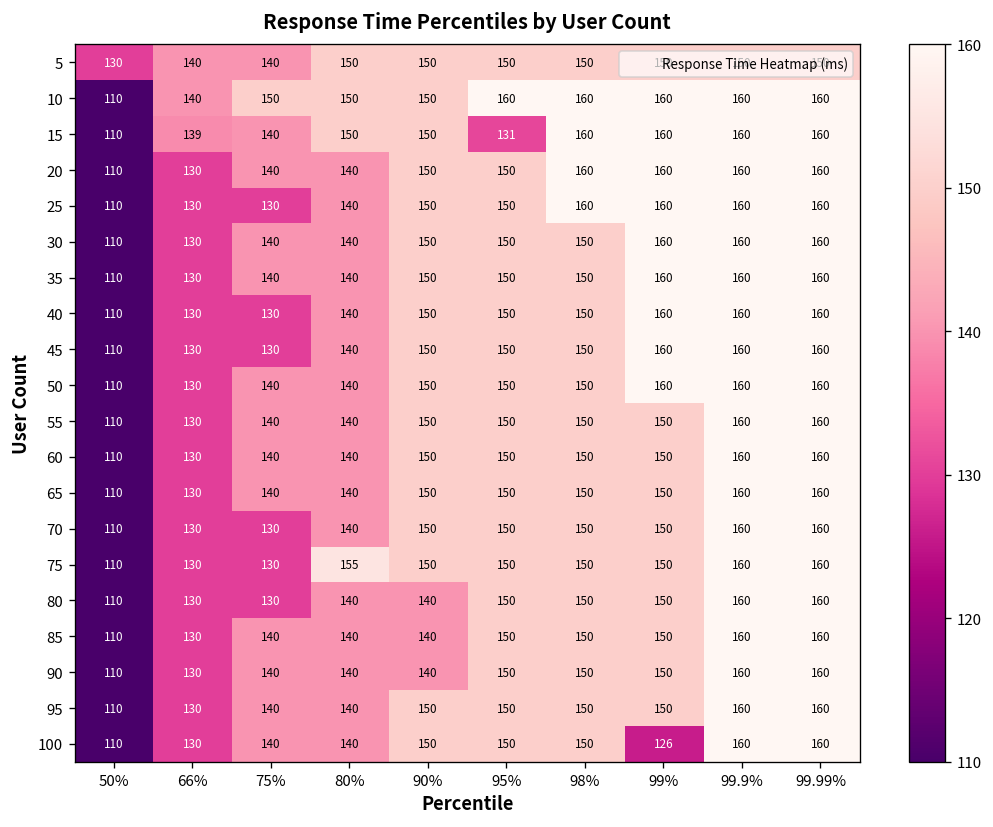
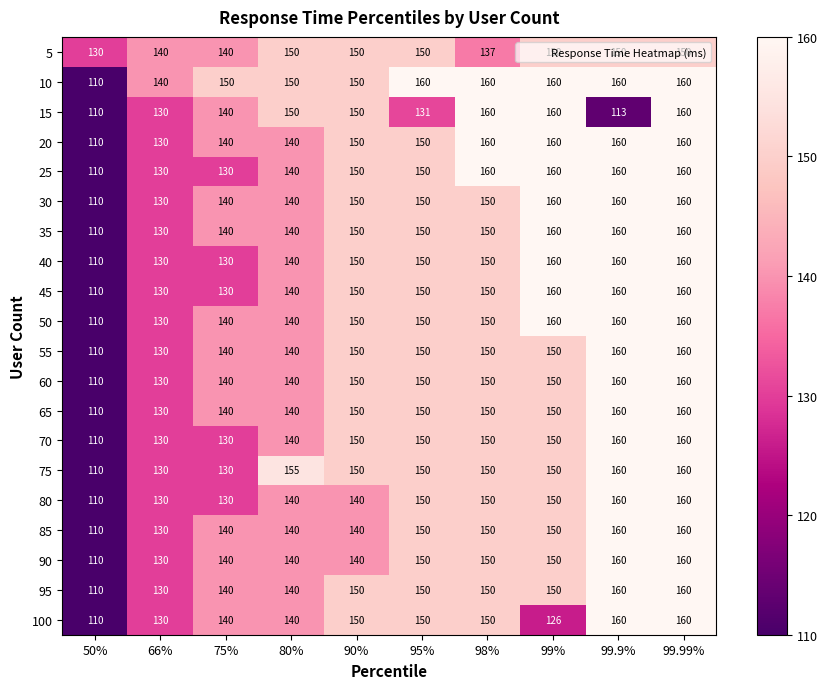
  {
    "5": {
      "50%": 130,
      "66%": 140,
      "75%": 140,
      "80%": 150,
      "90%": 150,
      "95%": 150,
-     "98%": 150
+     "98%": 137
    },
    "10": {
      "50%": 110,
      "66%": 140,
      "75%": 150,
      "80%": 150,
      "90%": 150,
      "95%": 160,
      "98%": 160,
      "99%": 160,
      "99.9%": 160,
      "99.99%": 160
    },
    "15": {
      "50%": 110,
-     "66%": 139,
+     "66%": 130,
      "75%": 140,
      "80%": 150,
      "90%": 150,
      "95%": 131,
      "98%": 160,
      "99%": 160,
-     "99.9%": 160,
+     "99.9%": 113,
      "99.99%": 160
    },
    "20": {
      "50%": 110,
      "66%": 130,
      "75%": 140,
      "80%": 140,
      "90%": 150,
      "95%": 150,
      "98%": 160,
      "99%": 160,
      "99.9%": 160,
      "99.99%": 160
    },
    "25": {
      "50%": 110,
      "66%": 130,
      "75%": 130,
      "80%": 140,
      "90%": 150,
      "95%": 150,
      "98%": 160,
      "99%": 160,
      "99.9%": 160,
      "99.99%": 160
    },
    "30": {
      "50%": 110,
      "66%": 130,
      "75%": 140,
      "80%": 140,
      "90%": 150,
      "95%": 150,
      "98%": 150,
      "99%": 160,
      "99.9%": 160,
      "99.99%": 160
    },
    "35": {
      "50%": 110,
      "66%": 130,
      "75%": 140,
      "80%": 140,
      "90%": 150,
      "95%": 150,
      "98%": 150,
      "99%": 160,
      "99.9%": 160,
      "99.99%": 160
    },
    "40": {
      "50%": 110,
      "66%": 130,
      "75%": 130,
      "80%": 140,
      "90%": 150,
      "95%": 150,
      "98%": 150,
      "99%": 160,
      "99.9%": 160,
      "99.99%": 160
    },
    "45": {
      "50%": 110,
      "66%": 130,
      "75%": 130,
      "80%": 140,
      "90%": 150,
      "95%": 150,
      "98%": 150,
      "99%": 160,
      "99.9%": 160,
      "99.99%": 160
    },
    "50": {
      "50%": 110,
      "66%": 130,
      "75%": 140,
      "80%": 140,
      "90%": 150,
      "95%": 150,
      "98%": 150,
      "99%": 160,
      "99.9%": 160,
      "99.99%": 160
    },
    "55": {
      "50%": 110,
      "66%": 130,
      "75%": 140,
      "80%": 140,
      "90%": 150,
      "95%": 150,
      "98%": 150,
      "99%": 150,
      "99.9%": 160,
      "99.99%": 160
    },
    "60": {
      "50%": 110,
      "66%": 130,
      "75%": 140,
      "80%": 140,
      "90%": 150,
      "95%": 150,
      "98%": 150,
      "99%": 150,
      "99.9%": 160,
      "99.99%": 160
    },
    "65": {
      "50%": 110,
      "66%": 130,
      "75%": 140,
      "80%": 140,
      "90%": 150,
      "95%": 150,
      "98%": 150,
      "99%": 150,
      "99.9%": 160,
      "99.99%": 160
    },
    "70": {
      "50%": 110,
      "66%": 130,
      "75%": 130,
      "80%": 140,
      "90%": 150,
      "95%": 150,
      "98%": 150,
      "99%": 150,
      "99.9%": 160,
      "99.99%": 160
    },
    "75": {
      "50%": 110,
      "66%": 130,
      "75%": 130,
      "80%": 155,
      "90%": 150,
      "95%": 150,
      "98%": 150,
      "99%": 150,
      "99.9%": 160,
      "99.99%": 160
    },
    "80": {
      "50%": 110,
      "66%": 130,
      "75%": 130,
      "80%": 140,
      "90%": 140,
      "95%": 150,
      "98%": 150,
      "99%": 150,
      "99.9%": 160,
      "99.99%": 160
    },
    "85": {
      "50%": 110,
      "66%": 130,
      "75%": 140,
      "80%": 140,
      "90%": 140,
      "95%": 150,
      "98%": 150,
      "99%": 150,
      "99.9%": 160,
      "99.99%": 160
    },
    "90": {
      "50%": 110,
      "66%": 130,
      "75%": 140,
      "80%": 140,
      "90%": 140,
      "95%": 150,
      "98%": 150,
      "99%": 150,
      "99.9%": 160,
      "99.99%": 160
    },
    "95": {
      "50%": 110,
      "66%": 130,
      "75%": 140,
      "80%": 140,
      "90%": 150,
      "95%": 150,
      "98%": 150,
      "99%": 150,
      "99.9%": 160,
      "99.99%": 160
    },
    "100": {
      "50%": 110,
      "66%": 130,
      "75%": 140,
      "80%": 140,
      "90%": 150,
      "95%": 150,
      "98%": 150,
      "99%": 126,
      "99.9%": 160,
      "99.99%": 160
    }
  }
